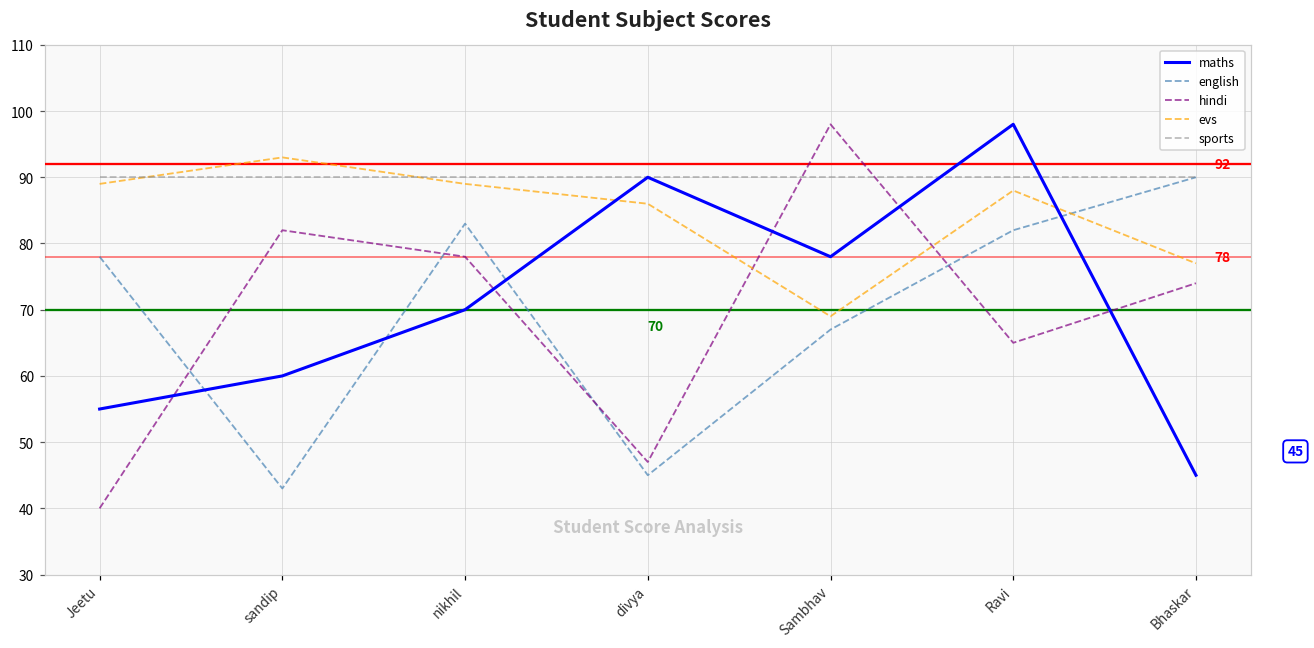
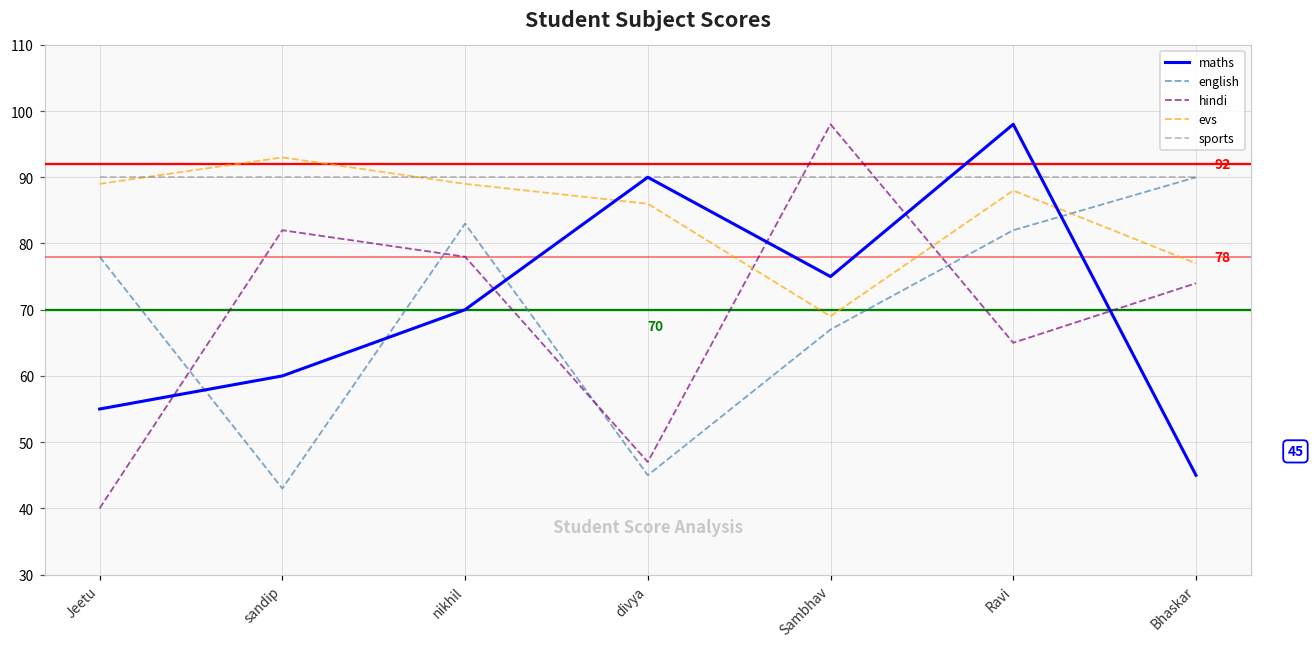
  {
    "maths": {
      "Jeetu": 55,
      "sandip": 60,
      "nikhil": 70,
-     "Sambhav": 78,
+     "Sambhav": 75,
      "Ravi": 98,
      "Bhaskar": 45
    },
    "english": {
      "Jeetu": 78,
      "sandip": 43,
      "nikhil": 83,
      "divya": 45,
      "Sambhav": 67,
      "Ravi": 82
    },
    "hindi": {
      "Jeetu": 40,
      "sandip": 82,
      "nikhil": 78,
      "divya": 47,
      "Sambhav": 98,
      "Ravi": 65,
      "Bhaskar": 74
    },
    "evs": {
      "Jeetu": 89,
      "sandip": 93,
      "nikhil": 89,
      "divya": 86,
      "Sambhav": 69,
      "Ravi": 88
    },
    "sports": {
      "Jeetu": 90,
      "sandip": 90,
      "nikhil": 90,
      "Sambhav": 90,
      "Ravi": 90
    }
  }
